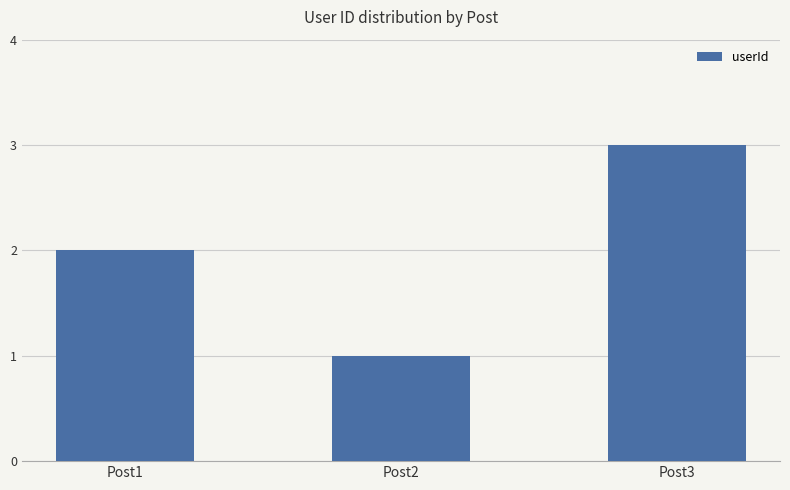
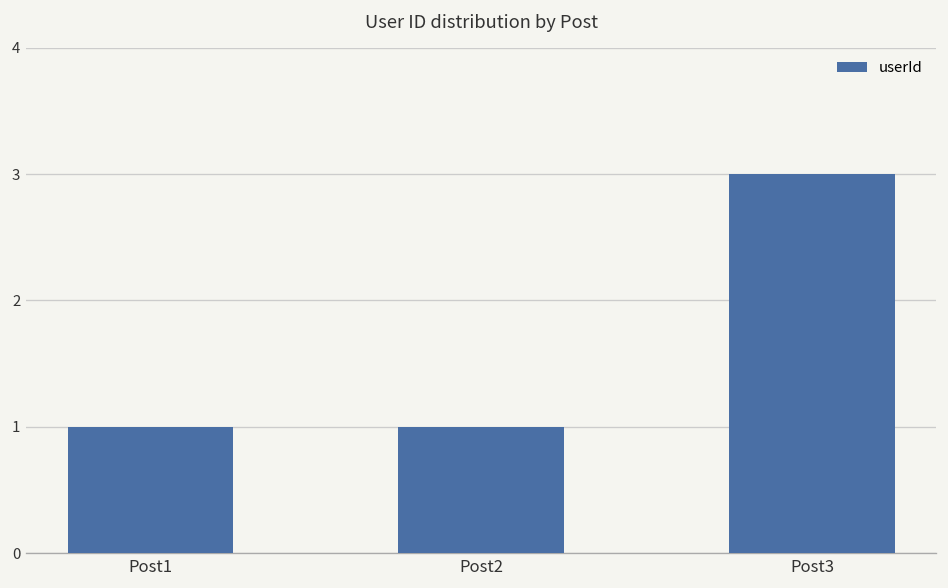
  {
-   "Post1": 2,
+   "Post1": 1,
    "Post2": 1,
    "Post3": 3
  }
